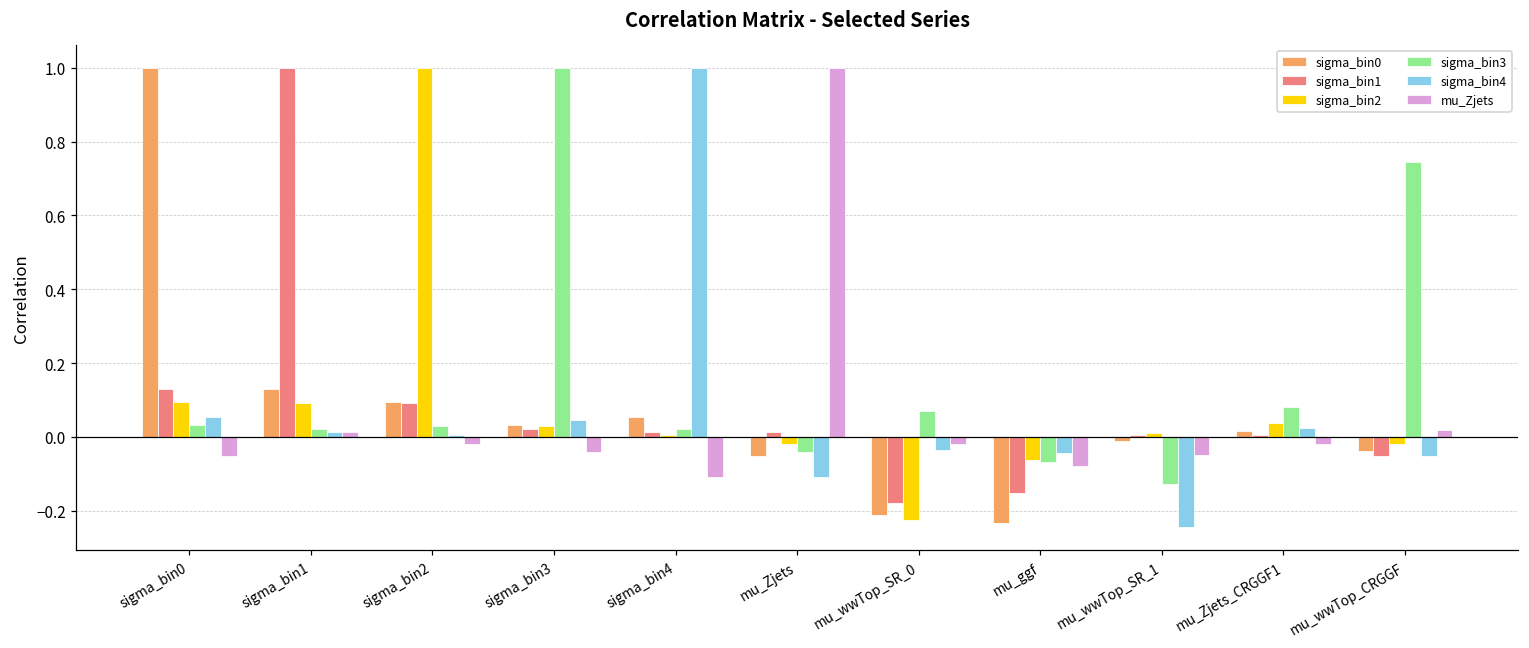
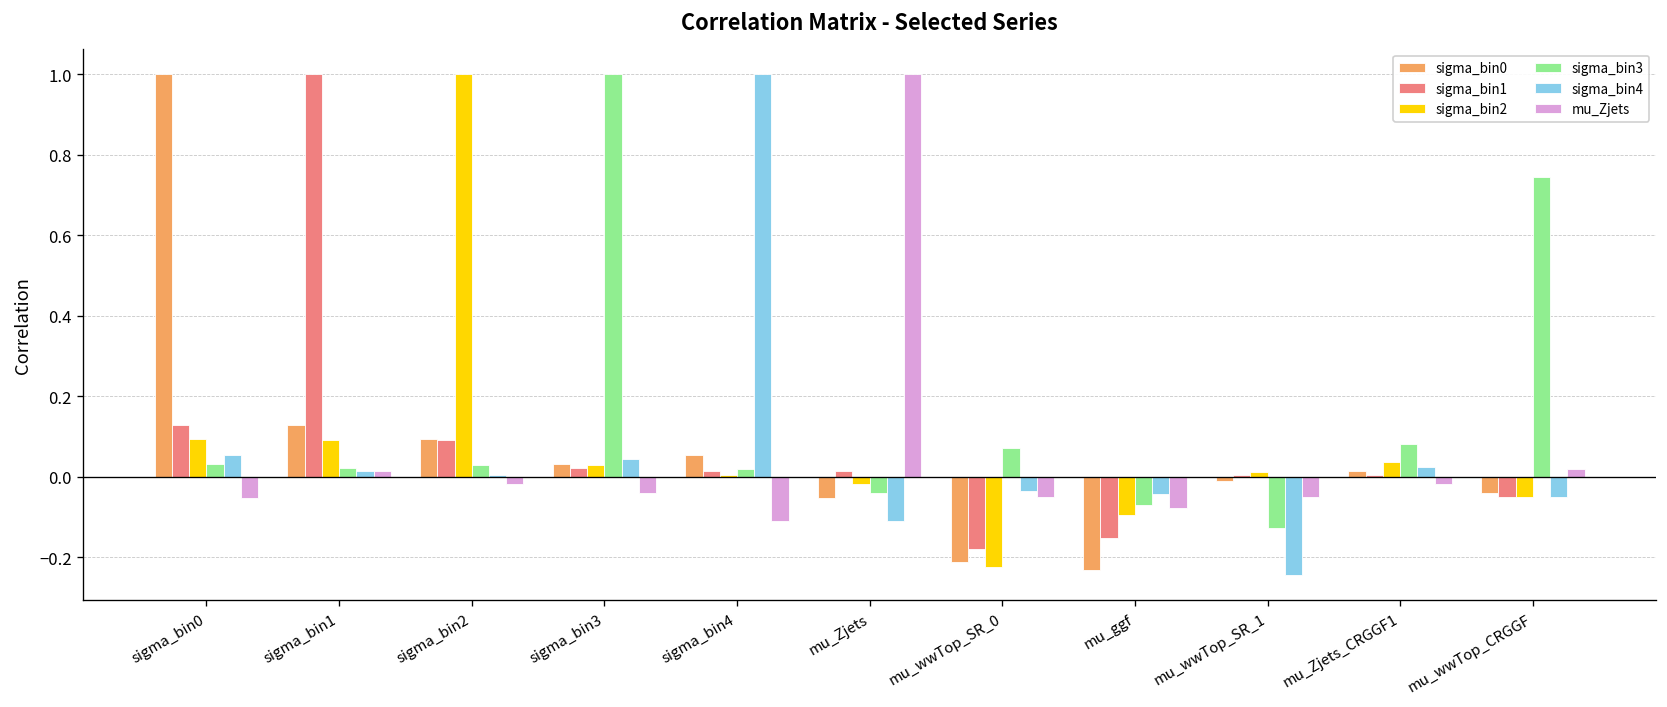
  {
    "sigma_bin2": {
      "sigma_bin0": 0.09,
      "sigma_bin1": 0.09,
      "sigma_bin2": 1.00,
      "sigma_bin3": 0.03,
      "mu_Zjets": -0.02,
      "mu_wwTop_SR_0": -0.23,
-     "mu_ggf": -0.06,
+     "mu_ggf": -0.09,
      "mu_wwTop_SR_1": 0.01,
      "mu_Zjets_CRGGF1": 0.04,
-     "mu_wwTop_CRGGF": -0.02
+     "mu_wwTop_CRGGF": -0.05
    },
    "sigma_bin3": {
      "sigma_bin0": 0.03,
      "sigma_bin1": 0.02,
      "sigma_bin2": 0.03,
      "sigma_bin3": 1.00,
      "sigma_bin4": 0.02,
      "mu_Zjets": -0.04,
      "mu_wwTop_SR_0": 0.07,
      "mu_ggf": -0.07,
      "mu_wwTop_SR_1": -0.13,
      "mu_Zjets_CRGGF1": 0.08,
      "mu_wwTop_CRGGF": 0.74
    },
    "sigma_bin4": {
      "sigma_bin0": 0.05,
      "sigma_bin1": 0.01,
      "sigma_bin3": 0.04,
      "sigma_bin4": 1.00,
      "mu_Zjets": -0.11,
      "mu_wwTop_SR_0": -0.04,
      "mu_ggf": -0.04,
      "mu_wwTop_SR_1": -0.24,
      "mu_Zjets_CRGGF1": 0.03,
      "mu_wwTop_CRGGF": -0.05
    },
    "mu_Zjets": {
      "sigma_bin0": -0.05,
      "sigma_bin1": 0.01,
      "sigma_bin2": -0.02,
      "sigma_bin3": -0.04,
      "sigma_bin4": -0.11,
      "mu_Zjets": 1.00,
-     "mu_wwTop_SR_0": -0.02,
+     "mu_wwTop_SR_0": -0.05,
      "mu_ggf": -0.08,
      "mu_wwTop_SR_1": -0.05,
      "mu_Zjets_CRGGF1": -0.02,
      "mu_wwTop_CRGGF": 0.02
    }
  }
